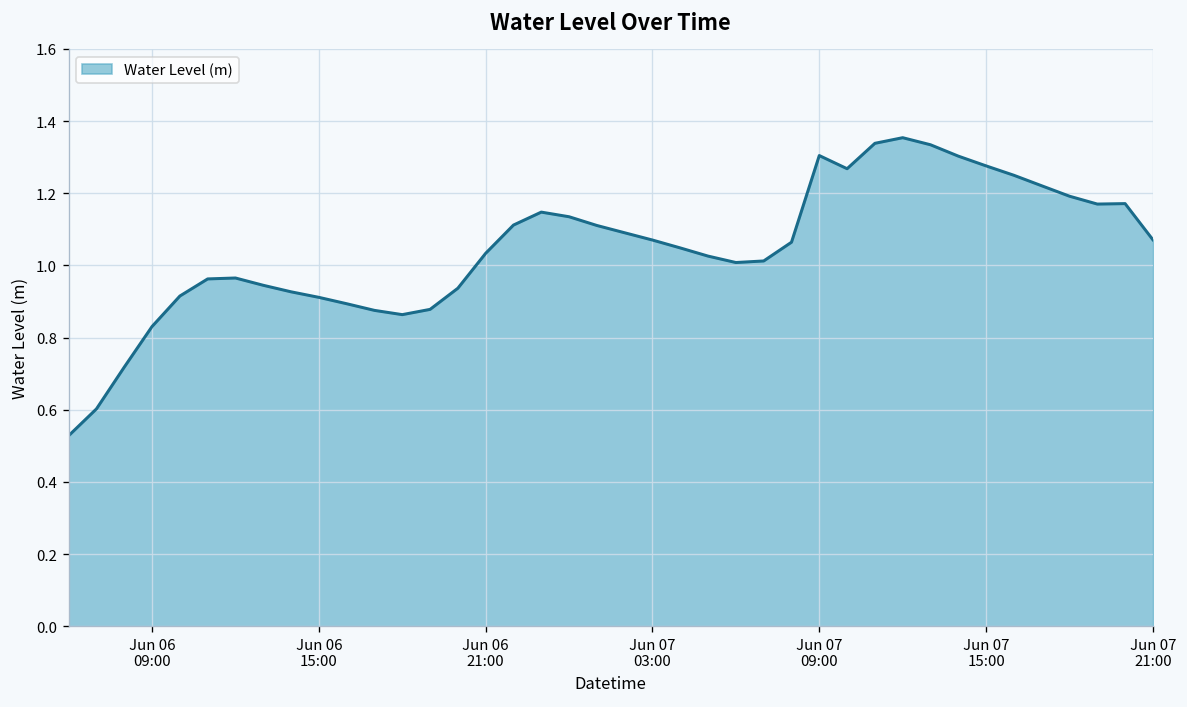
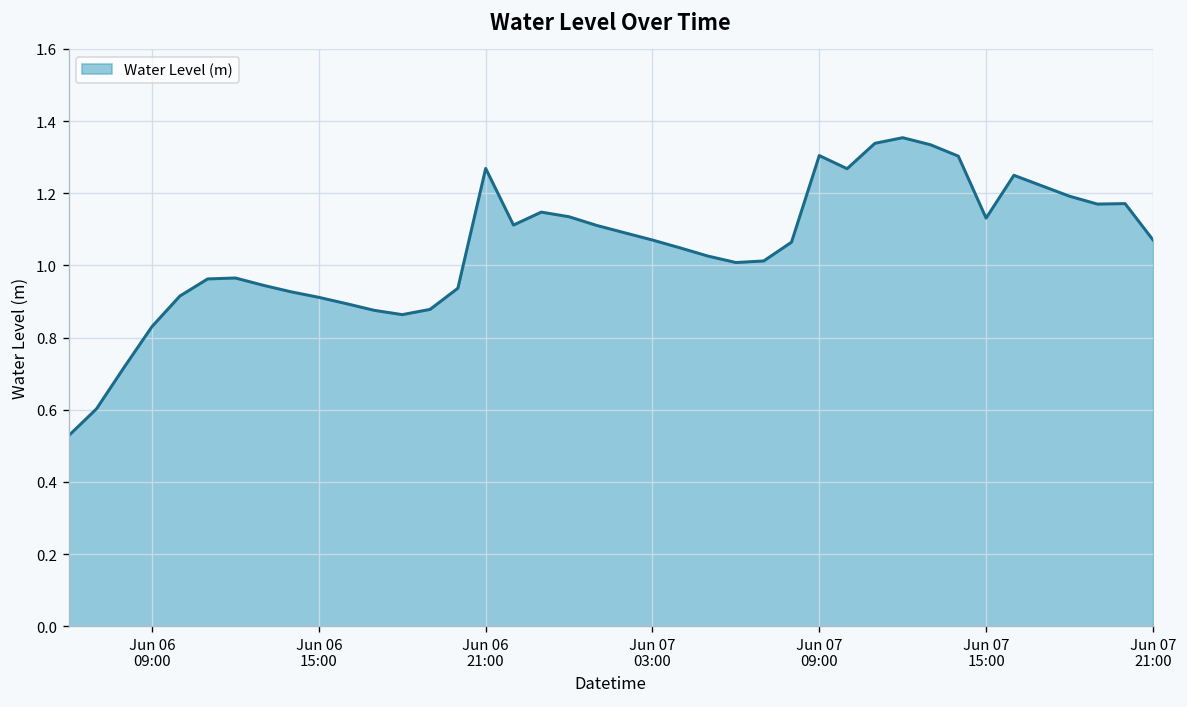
  {
    "Jun 06 09:00": 0.83,
    "Jun 06 15:00": 0.91,
-   "Jun 06 21:00": 1.03,
+   "Jun 06 21:00": 1.27,
    "Jun 07 03:00": 1.07,
    "Jun 07 09:00": 1.30,
-   "Jun 07 15:00": 1.28,
+   "Jun 07 15:00": 1.13,
    "Jun 07 21:00": 1.07
  }
